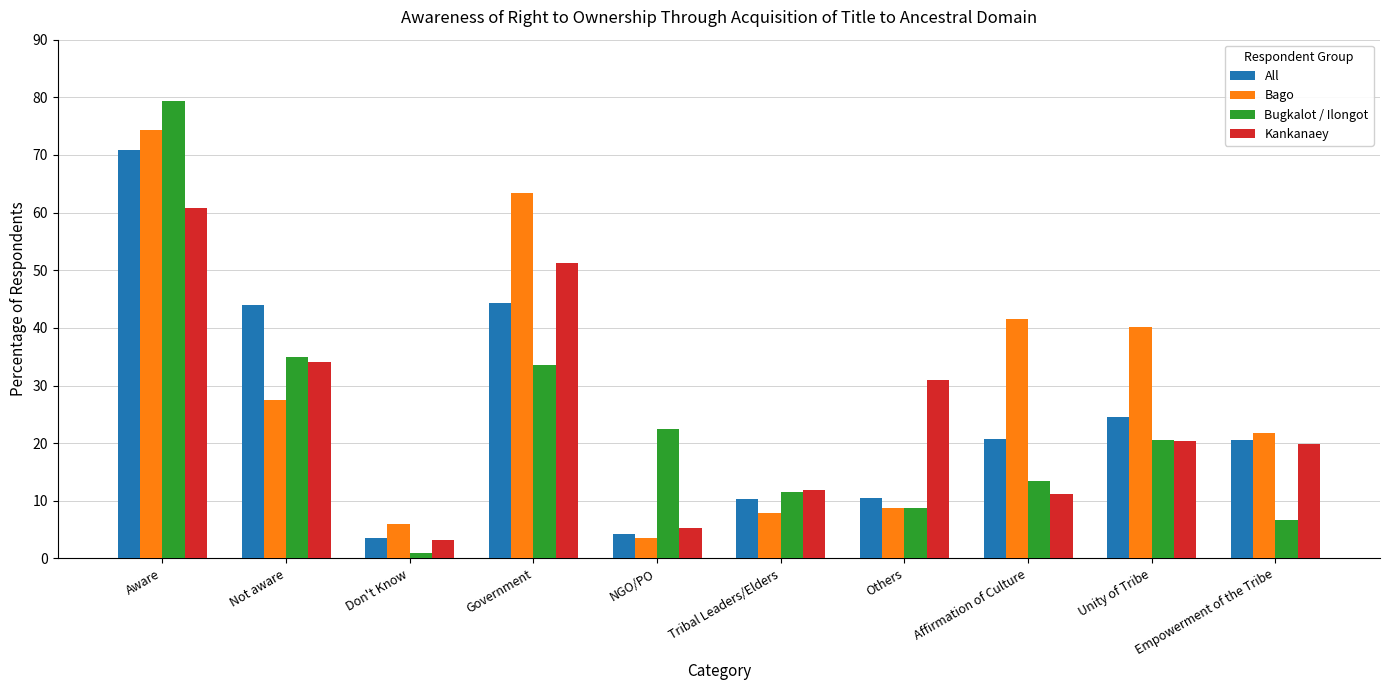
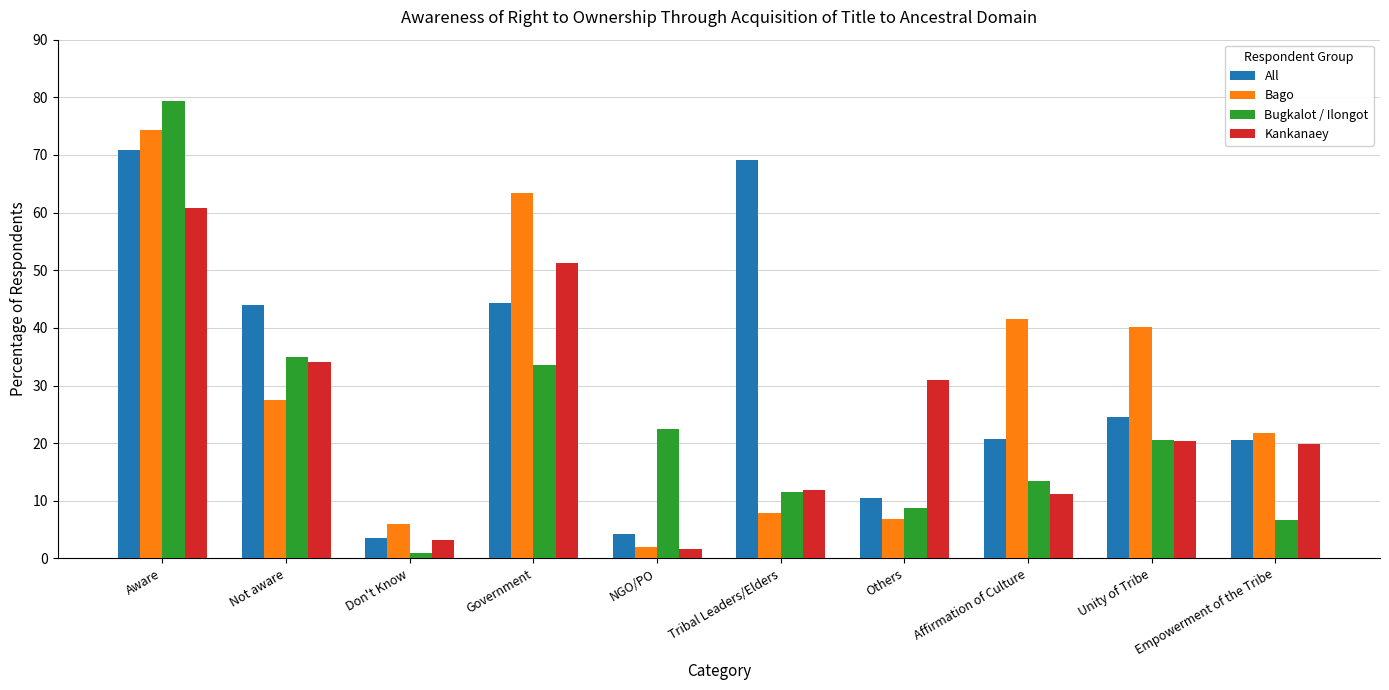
  {
    "All": {
      "Aware": 71,
      "Not aware": 44,
      "Don't Know": 4,
      "Government": 44,
      "NGO/PO": 4,
-     "Tribal Leaders/Elders": 10,
+     "Tribal Leaders/Elders": 69,
      "Others": 11,
      "Affirmation of Culture": 21,
      "Unity of Tribe": 25,
      "Empowerment of the Tribe": 21
    },
    "Bago": {
      "Aware": 74,
      "Not aware": 28,
      "Don't Know": 6,
      "Government": 63,
-     "NGO/PO": 4,
+     "NGO/PO": 2,
      "Tribal Leaders/Elders": 8,
-     "Others": 9,
+     "Others": 7,
      "Affirmation of Culture": 42,
      "Unity of Tribe": 40,
      "Empowerment of the Tribe": 22
    },
    "Bugkalot / Ilongot": {
      "Aware": 79,
      "Not aware": 35,
      "Don't Know": 1,
      "Government": 34,
      "NGO/PO": 22,
      "Tribal Leaders/Elders": 12,
      "Others": 9,
      "Affirmation of Culture": 14,
      "Unity of Tribe": 21,
      "Empowerment of the Tribe": 7
    },
    "Kankanaey": {
      "Aware": 61,
      "Not aware": 34,
      "Don't Know": 3,
      "Government": 51,
-     "NGO/PO": 5,
+     "NGO/PO": 2,
      "Tribal Leaders/Elders": 12,
      "Others": 31,
      "Affirmation of Culture": 11,
      "Unity of Tribe": 20,
      "Empowerment of the Tribe": 20
    }
  }
